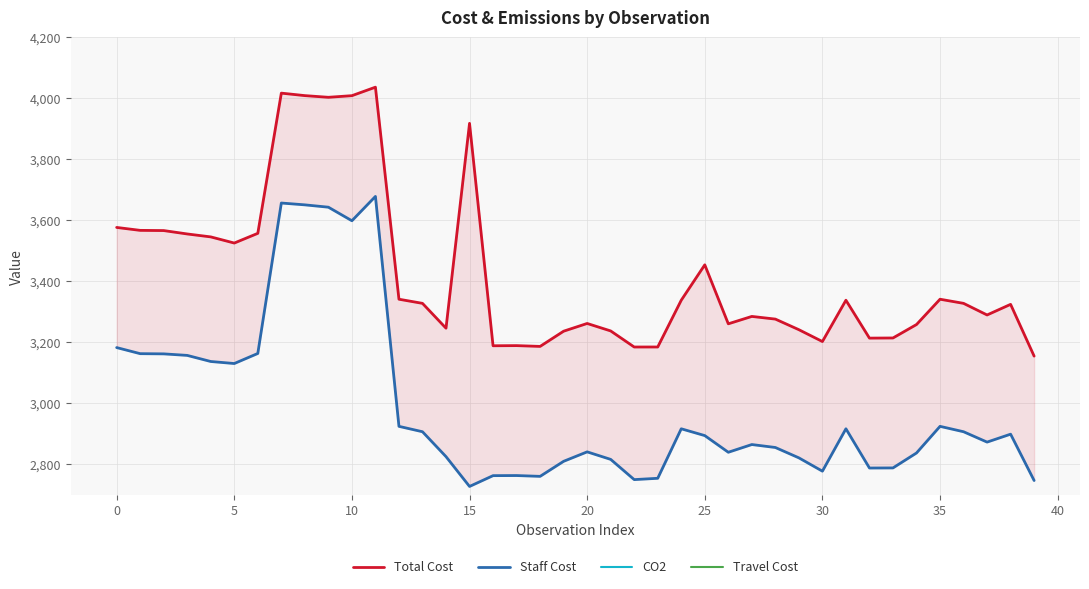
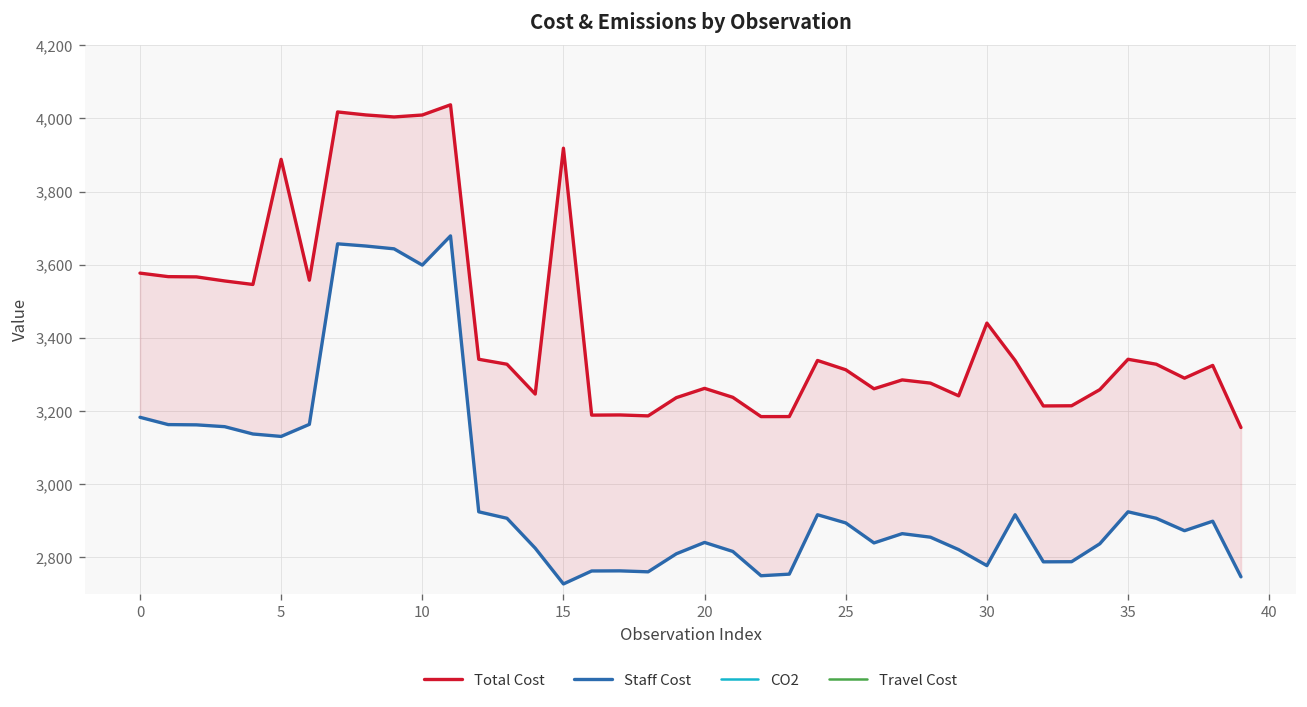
  {
    "Total Cost": {
      "0": "3,580",
-     "5": "3,530",
+     "5": "3,890",
      "10": "4,010",
      "15": "3,920",
      "20": "3,260",
-     "25": "3,450",
-     "30": "3,200",
+     "25": "3,310",
+     "30": "3,440",
      "35": "3,340"
    },
    "Staff Cost": {
      "0": "3,180",
      "5": "3,130",
      "10": "3,600",
      "15": "2,730",
      "20": "2,840",
      "25": "2,890",
      "30": "2,780",
      "35": "2,920"
    }
  }
